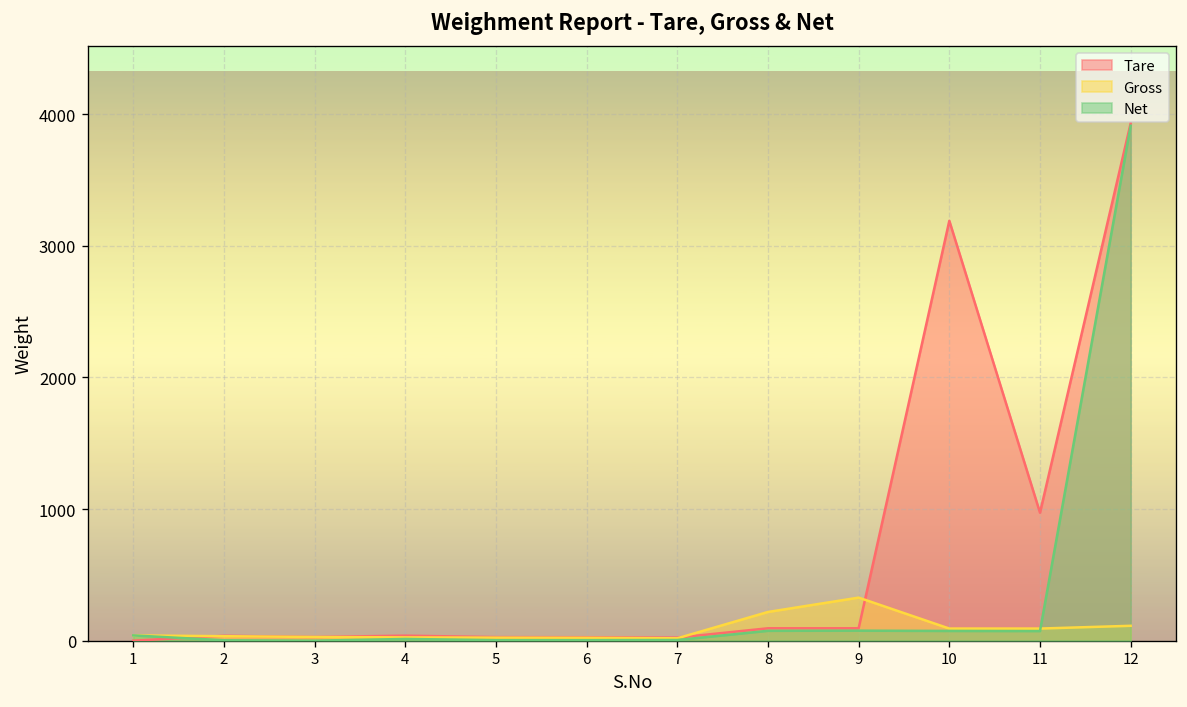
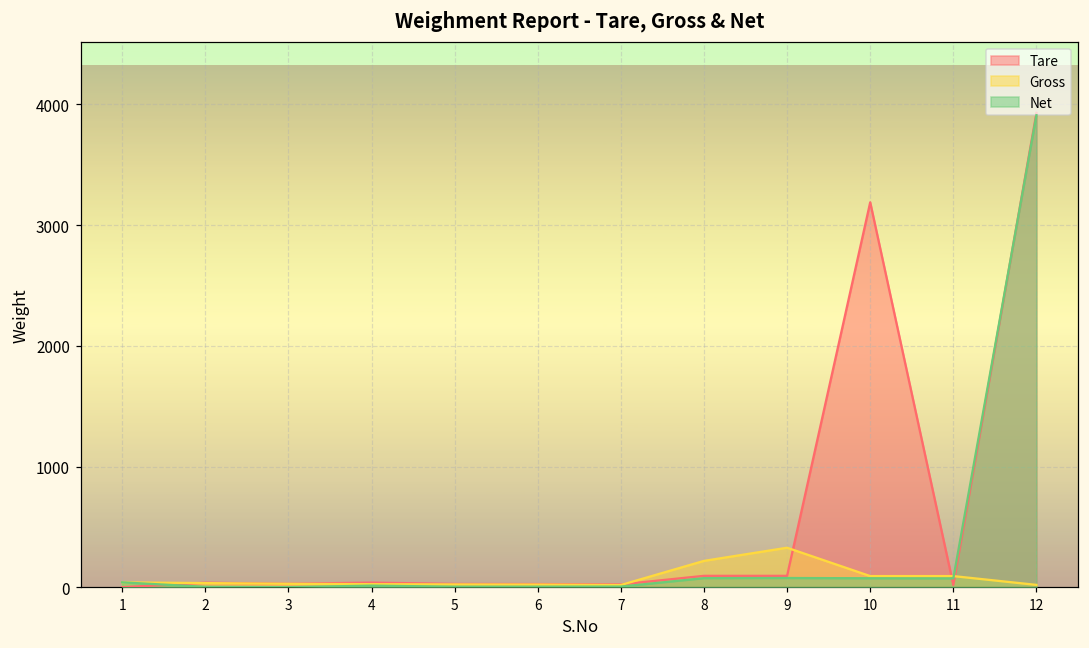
  {
    "Tare": {
      "1": 0,
      "10": 3190,
-     "11": 970
+     "11": 20
    },
    "Gross": {
      "8": 220,
      "9": 330,
-     "12": 110
+     "12": 20
    },
    "Net": {
      "2": 0,
      "3": 0
    }
  }
